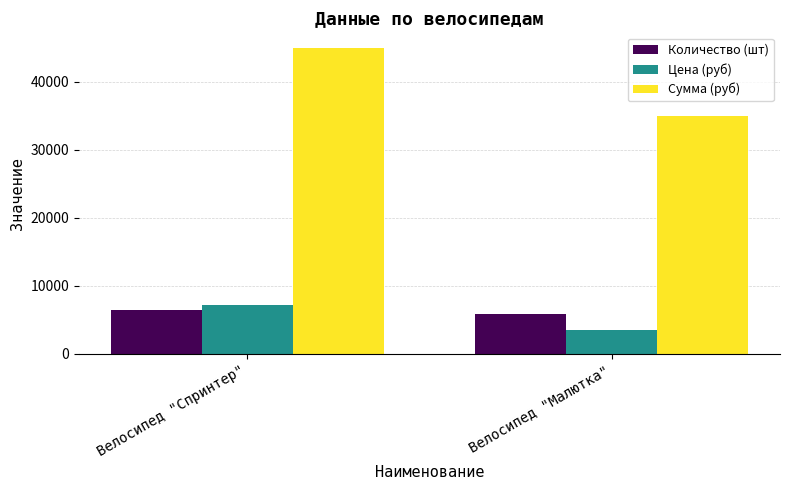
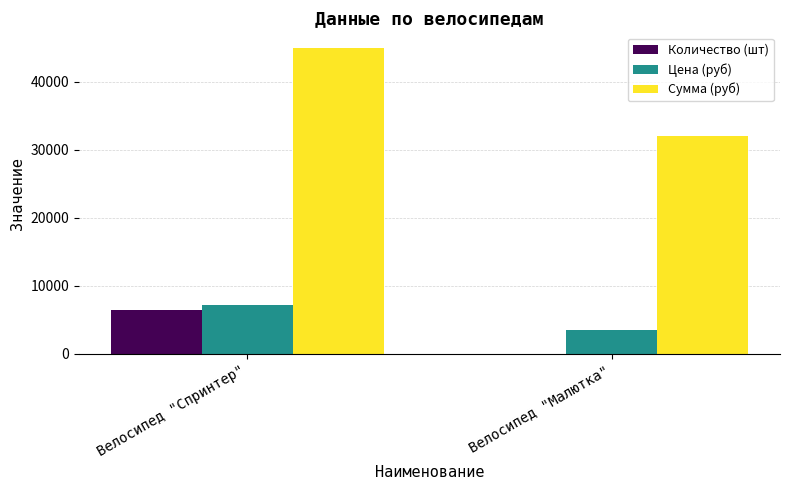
  {
    "Количество (шт)": {
      "Велосипед \"Спринтер\"": 6000,
-     "Велосипед \"Малютка\"": 6000
+     "Велосипед \"Малютка\"": 0
    },
    "Цена (руб)": {
      "Велосипед \"Спринтер\"": 7000,
      "Велосипед \"Малютка\"": 4000
    },
    "Сумма (руб)": {
      "Велосипед \"Спринтер\"": 45000,
-     "Велосипед \"Малютка\"": 35000
+     "Велосипед \"Малютка\"": 32000
    }
  }
